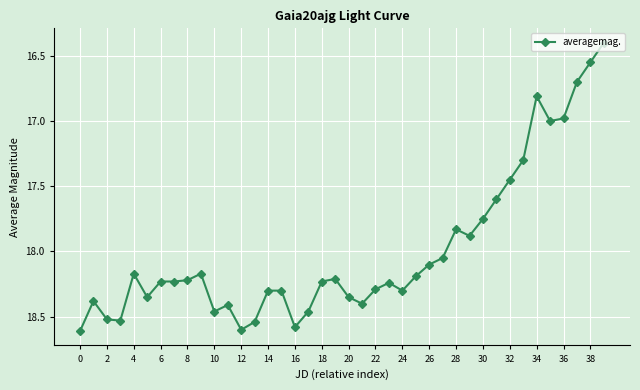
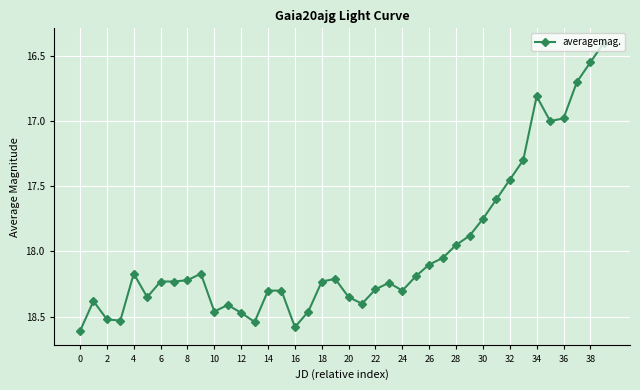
  {
    "0": 18.61,
    "2": 18.52,
    "4": 18.17,
    "6": 18.23,
    "8": 18.22,
    "10": 18.46,
-   "12": 18.60,
+   "12": 18.47,
    "14": 18.30,
    "16": 18.58,
    "18": 18.23,
    "20": 18.35,
    "22": 18.29,
    "24": 18.30,
    "26": 18.10,
-   "28": 17.83,
+   "28": 17.95,
    "30": 17.75,
    "32": 17.45,
    "34": 16.81,
    "36": 16.98,
    "38": 16.55
  }
